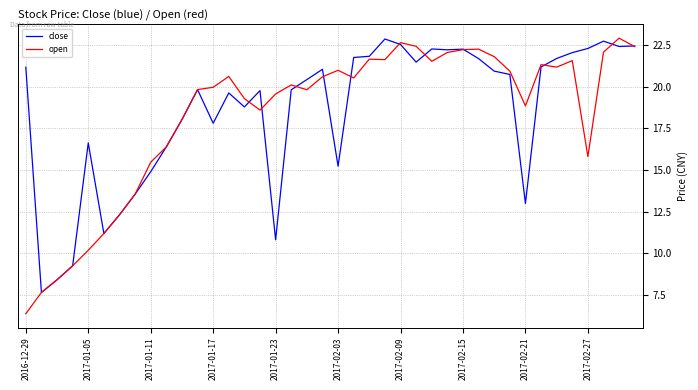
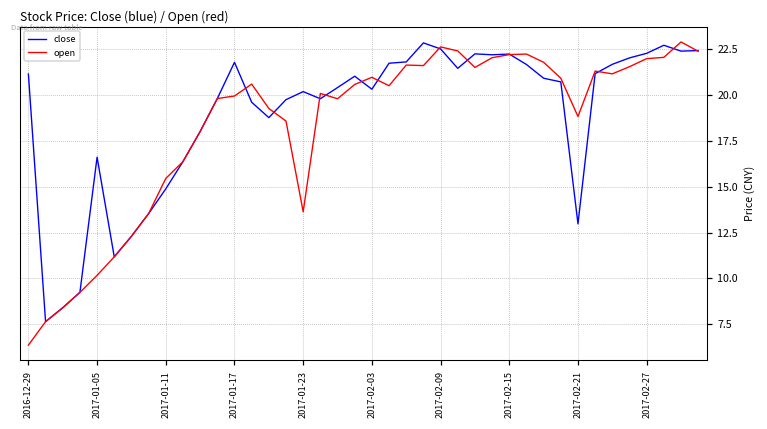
  {
    "close": {
      "2016-12-29": 21.2,
      "2017-01-05": 16.6,
      "2017-01-11": 14.9,
-     "2017-01-17": 17.8,
-     "2017-01-23": 10.8,
-     "2017-02-03": 15.2,
+     "2017-01-17": 21.8,
+     "2017-01-23": 20.2,
+     "2017-02-03": 20.3,
      "2017-02-21": 13.0,
      "2017-02-27": 22.3
    },
    "open": {
      "2016-12-29": 6.4,
      "2017-01-05": 10.2,
      "2017-01-11": 15.5,
      "2017-01-17": 20.0,
-     "2017-01-23": 19.6,
+     "2017-01-23": 13.6,
      "2017-02-03": 21.0,
      "2017-02-21": 18.8,
-     "2017-02-27": 15.8
+     "2017-02-27": 22.0
    }
  }
